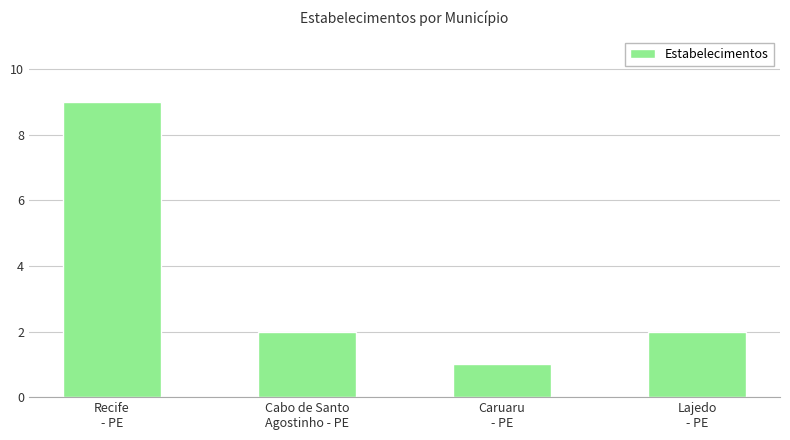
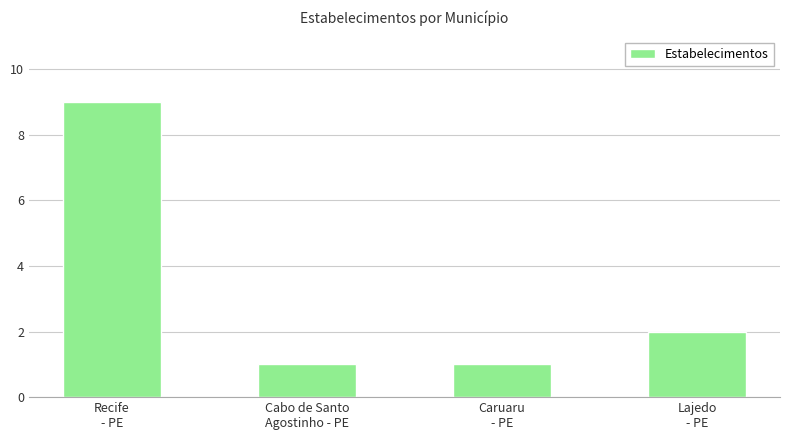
  {
    "Recife - PE": 9,
-   "Cabo de Santo Agostinho - PE": 2,
+   "Cabo de Santo Agostinho - PE": 1,
    "Caruaru - PE": 1,
    "Lajedo - PE": 2
  }
